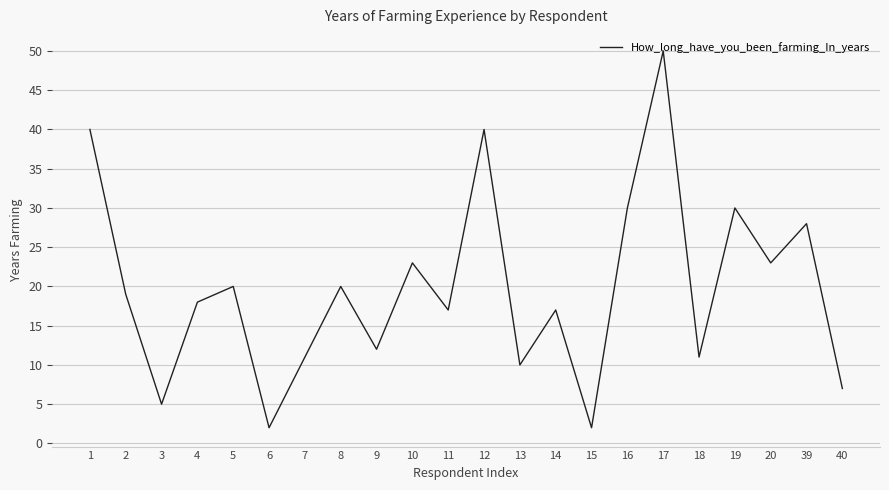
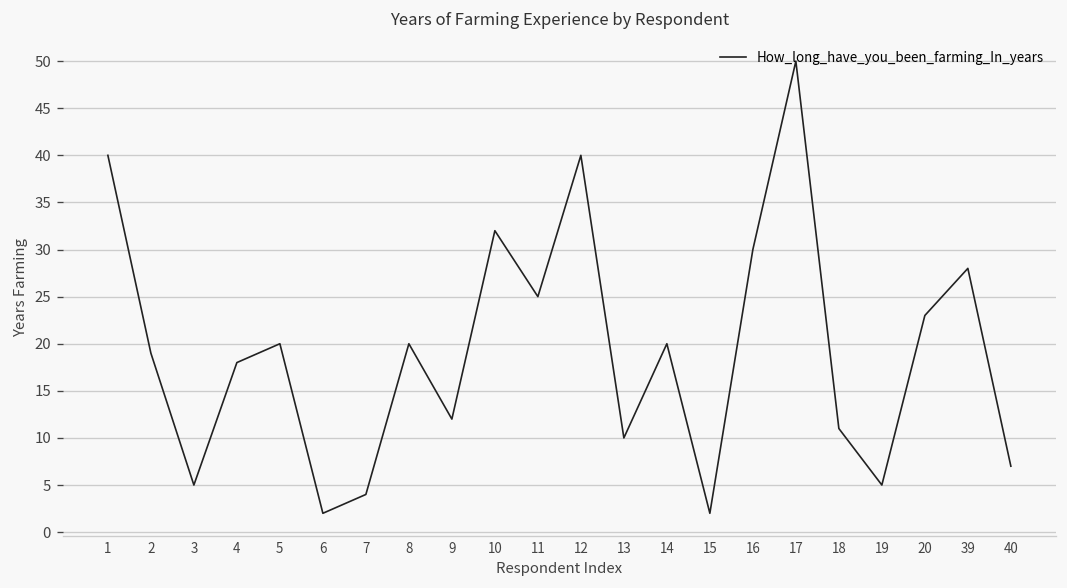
  {
    "1": 40,
    "2": 19,
    "3": 5,
    "4": 18,
    "5": 20,
    "6": 2,
-   "7": 11,
+   "7": 4,
    "8": 20,
    "9": 12,
-   "10": 23,
-   "11": 17,
+   "10": 32,
+   "11": 25,
    "12": 40,
    "13": 10,
-   "14": 17,
+   "14": 20,
    "15": 2,
    "16": 30,
    "17": 50,
    "18": 11,
-   "19": 30,
+   "19": 5,
    "20": 23,
    "39": 28,
    "40": 7
  }
